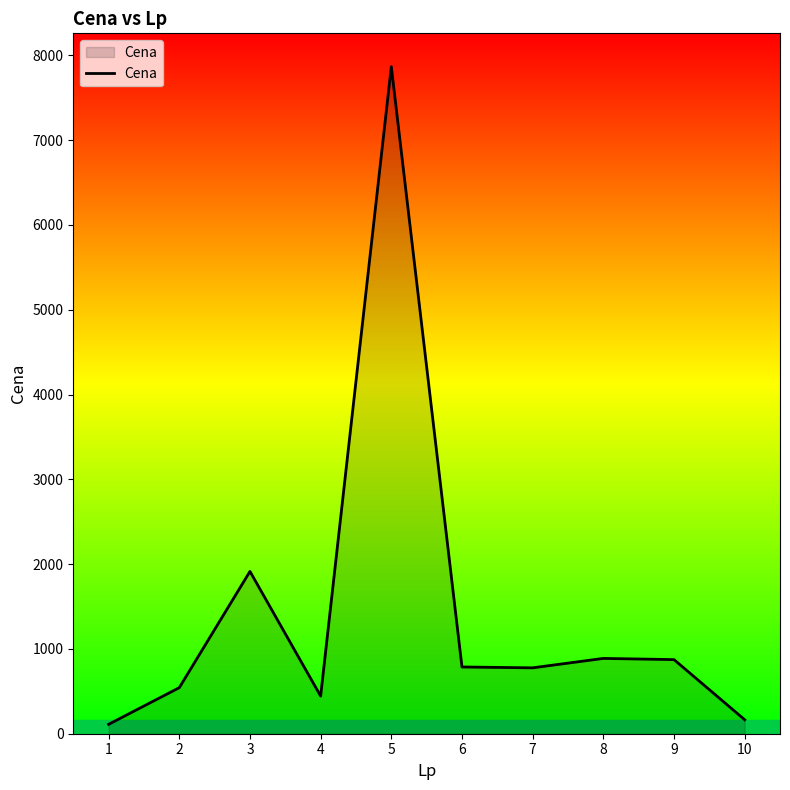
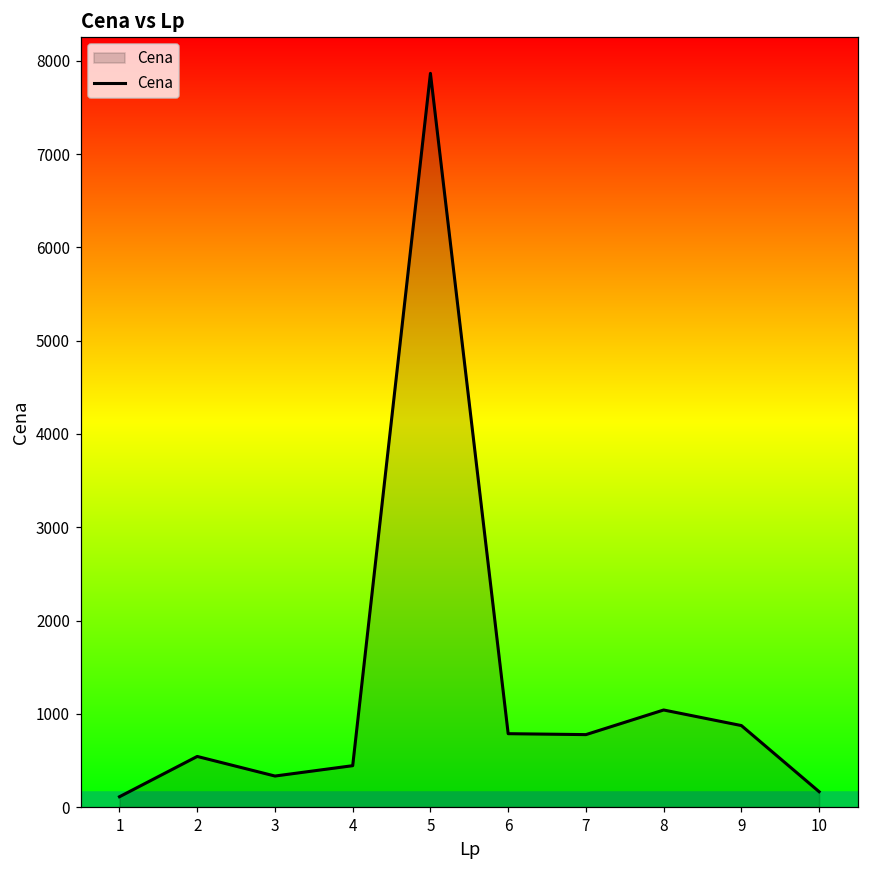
  {
    "2": 500,
-   "3": 1900,
+   "3": 300,
    "4": 400,
    "5": 7900,
    "6": 800,
    "7": 800,
-   "8": 900,
+   "8": 1000,
    "9": 900,
    "10": 200
  }
